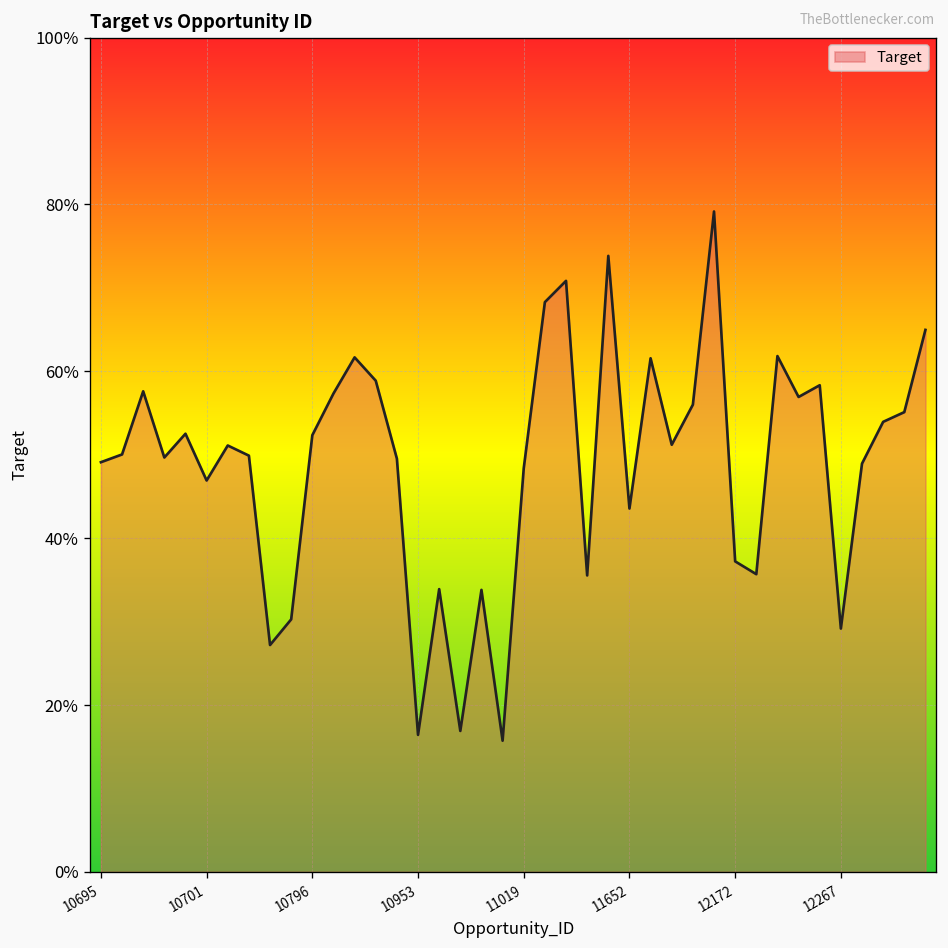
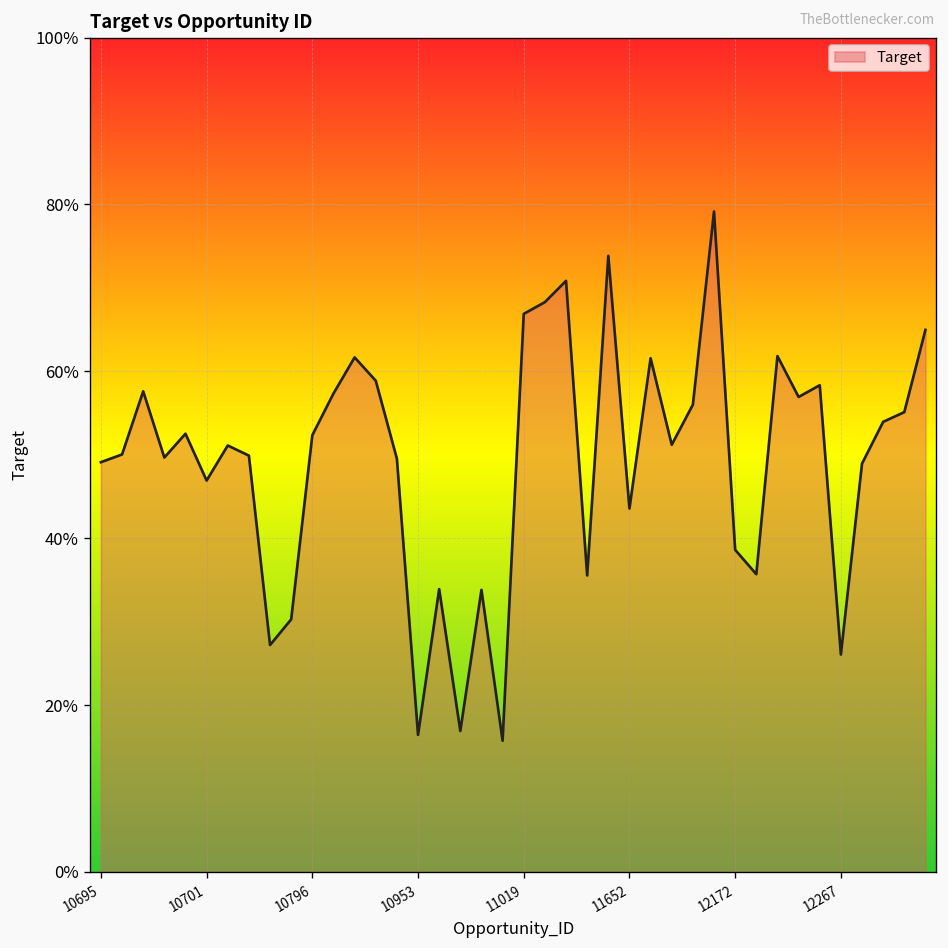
  {
    "10695": "49%",
    "10701": "47%",
    "10796": "52%",
    "10953": "16%",
-   "11019": "48%",
+   "11019": "67%",
    "11652": "44%",
-   "12172": "37%",
-   "12267": "29%"
+   "12172": "39%",
+   "12267": "26%"
  }
